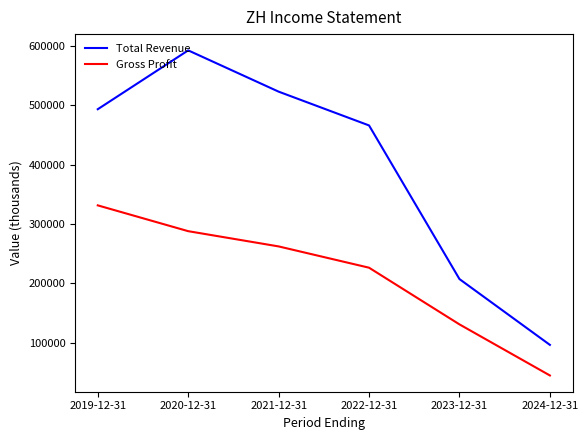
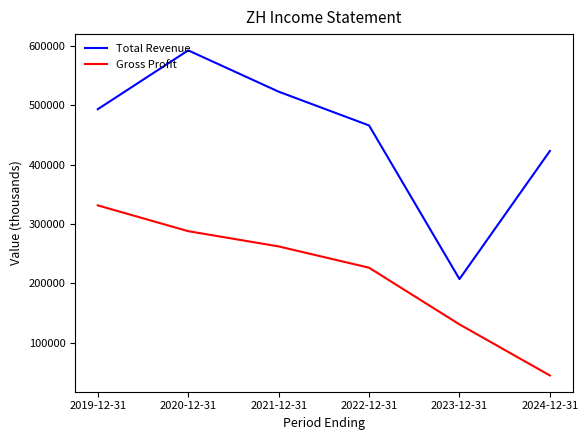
  {
    "Total Revenue": {
      "2019-12-31": 490000,
      "2020-12-31": 590000,
      "2021-12-31": 520000,
      "2022-12-31": 470000,
      "2023-12-31": 210000,
-     "2024-12-31": 100000
+     "2024-12-31": 420000
    },
    "Gross Profit": {
      "2019-12-31": 330000,
      "2020-12-31": 290000,
      "2021-12-31": 260000,
      "2022-12-31": 230000,
      "2023-12-31": 130000,
      "2024-12-31": 40000
    }
  }
